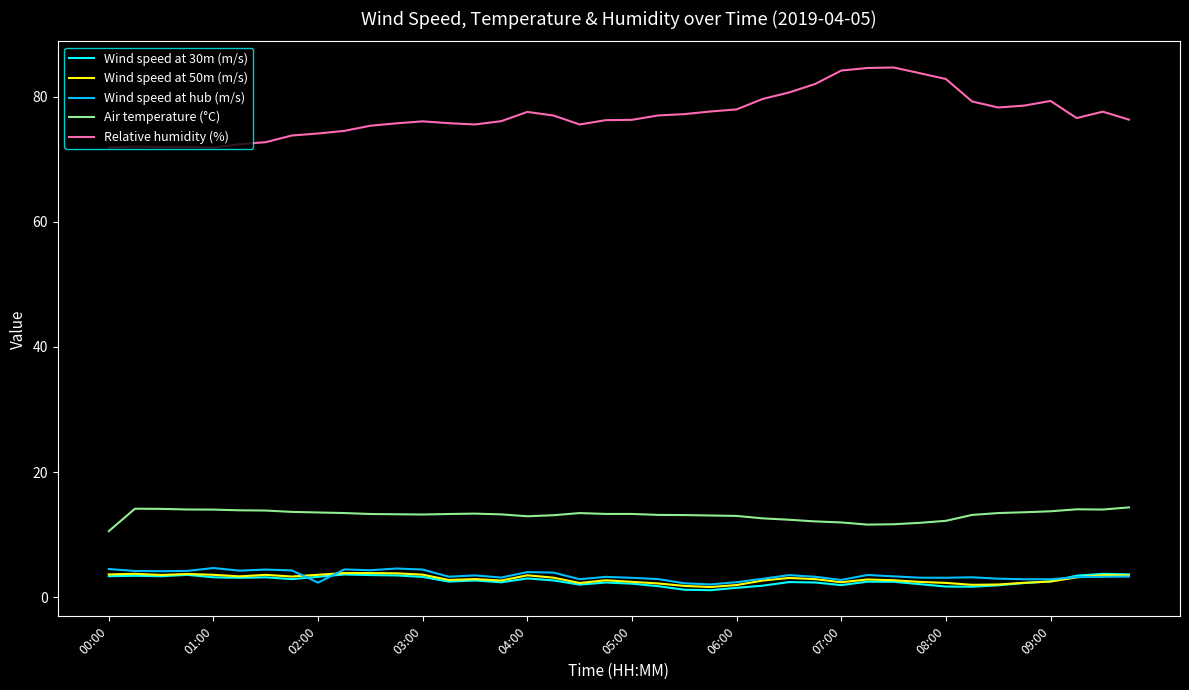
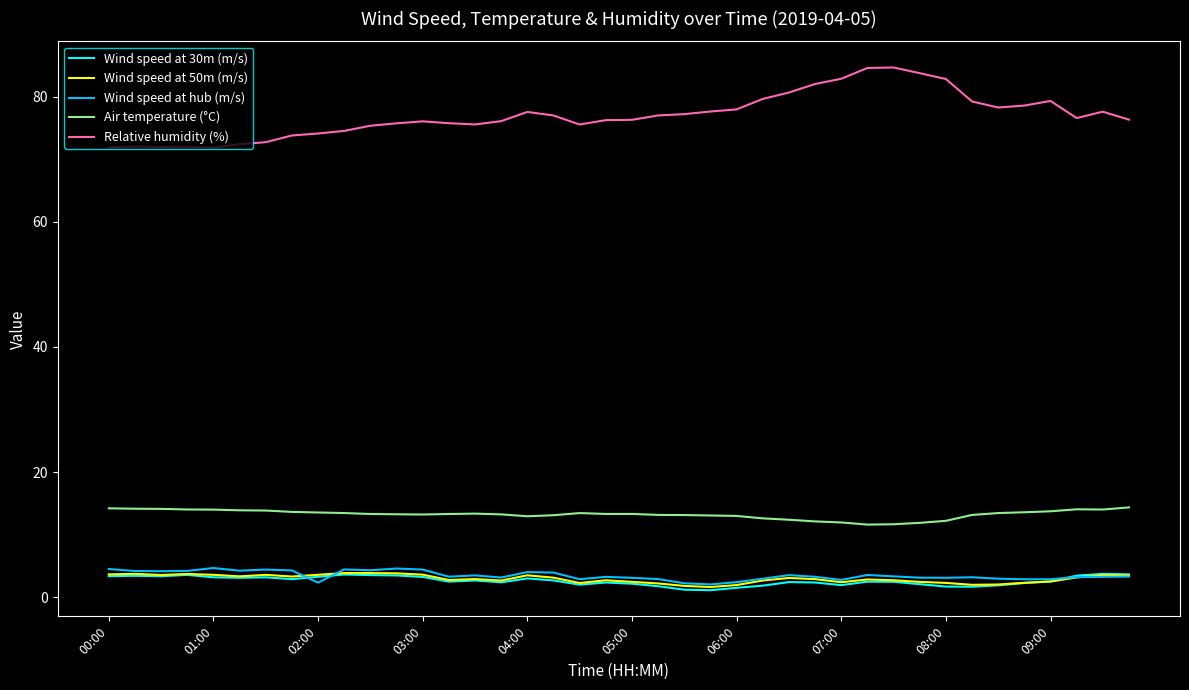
  {
    "Wind speed at 30m (m/s)": {
      "04:00": 3,
      "06:00": 2,
      "07:00": 2,
      "08:00": 2
    },
    "Wind speed at 50m (m/s)": {
      "04:00": 4,
      "06:00": 2,
      "08:00": 2
    },
    "Wind speed at hub (m/s)": {
      "00:00": 5,
      "01:00": 5,
      "02:00": 2,
      "03:00": 4,
      "04:00": 4,
      "05:00": 3,
      "06:00": 2,
      "08:00": 3
    },
    "Air temperature (°C)": {
-     "00:00": 11,
+     "00:00": 14,
      "01:00": 14,
      "02:00": 14,
      "03:00": 13,
      "04:00": 13,
      "05:00": 13,
      "06:00": 13,
      "07:00": 12,
      "08:00": 12,
      "09:00": 14
    },
    "Relative humidity (%)": {
      "02:00": 74,
      "03:00": 76,
      "04:00": 78,
      "05:00": 76,
      "06:00": 78,
-     "07:00": 84,
+     "07:00": 83,
      "08:00": 83,
      "09:00": 79
    }
  }
